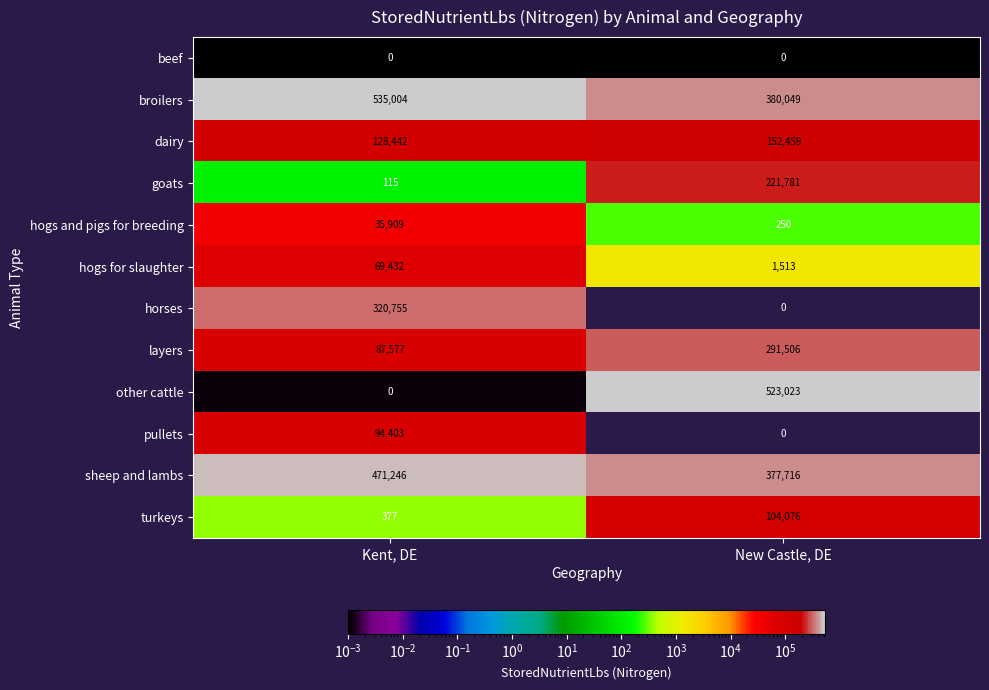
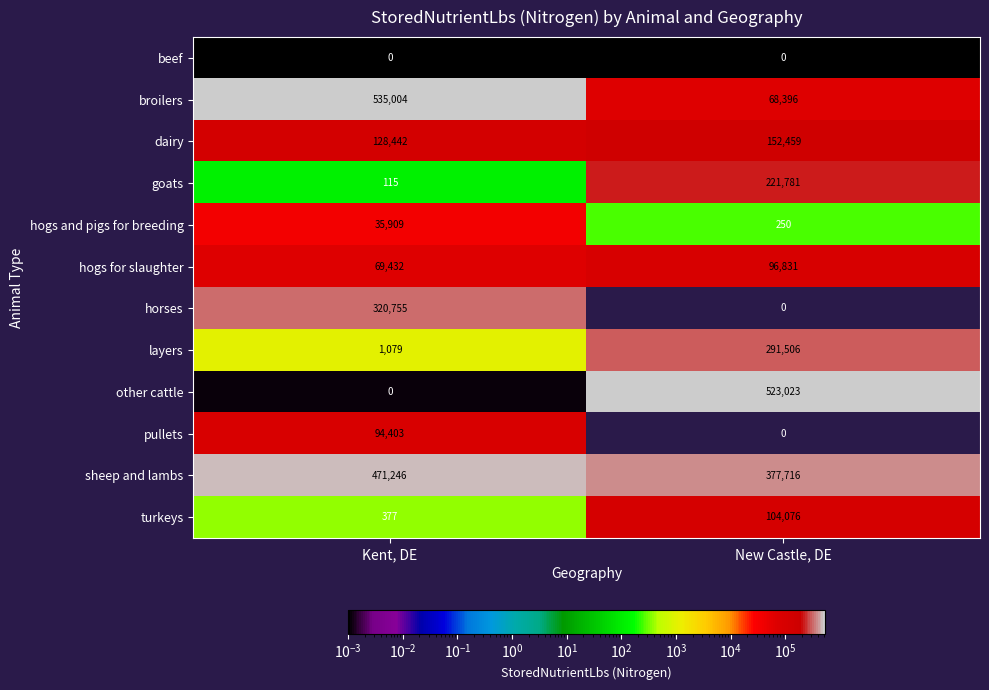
  {
    "beef": {
      "Kent, DE": "0",
      "New Castle, DE": "0"
    },
    "broilers": {
      "Kent, DE": "535,004",
-     "New Castle, DE": "380,049"
+     "New Castle, DE": "68,396"
    },
    "dairy": {
      "Kent, DE": "128,442",
      "New Castle, DE": "152,459"
    },
    "goats": {
      "Kent, DE": "115",
      "New Castle, DE": "221,781"
    },
    "hogs and pigs for breeding": {
      "Kent, DE": "35,909",
      "New Castle, DE": "250"
    },
    "hogs for slaughter": {
      "Kent, DE": "69,432",
-     "New Castle, DE": "1,513"
+     "New Castle, DE": "96,831"
    },
    "horses": {
      "Kent, DE": "320,755",
      "New Castle, DE": "0"
    },
    "layers": {
-     "Kent, DE": "87,577",
+     "Kent, DE": "1,079",
      "New Castle, DE": "291,506"
    },
    "other cattle": {
      "Kent, DE": "0",
      "New Castle, DE": "523,023"
    },
    "pullets": {
      "Kent, DE": "94,403",
      "New Castle, DE": "0"
    },
    "sheep and lambs": {
      "Kent, DE": "471,246",
      "New Castle, DE": "377,716"
    },
    "turkeys": {
      "Kent, DE": "377",
      "New Castle, DE": "104,076"
    }
  }
